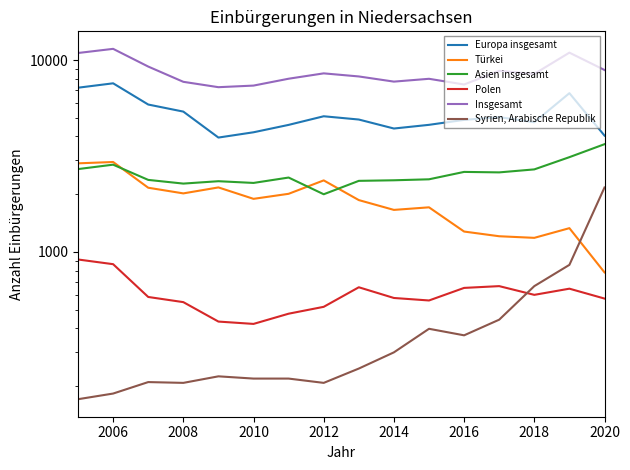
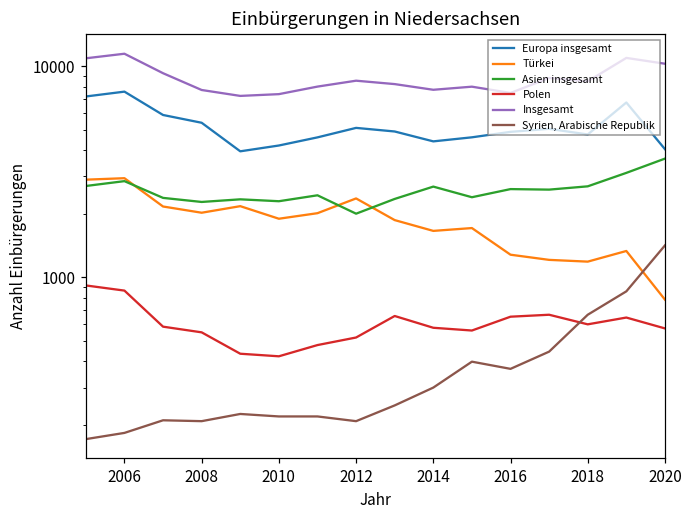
  {
    "Europa insgesamt": {
      "2006": 7600,
      "2008": 5400,
      "2010": 4200,
      "2012": 5100,
      "2014": 4400,
      "2020": 4000
    },
    "Türkei": {
      "2006": 2900,
      "2008": 2000,
      "2010": 1900,
      "2012": 2400,
      "2014": 1700,
      "2016": 1300,
      "2018": 1200,
      "2020": 780
    },
    "Asien insgesamt": {
      "2006": 2900,
      "2008": 2300,
      "2010": 2300,
      "2012": 2000,
-     "2014": 2400,
+     "2014": 2700,
      "2016": 2600,
      "2018": 2700,
      "2020": 3600
    },
    "Polen": {
      "2006": 900,
      "2008": 550,
      "2010": 420,
      "2012": 520,
      "2014": 580,
      "2016": 650,
      "2018": 600,
      "2020": 570
    },
    "Insgesamt": {
      "2006": 11000,
      "2008": 7700,
      "2010": 7400,
      "2012": 9000,
      "2014": 7700,
-     "2020": 9000
+     "2020": 10000
    },
    "Syrien, Arabische Republik": {
      "2006": 180,
      "2008": 210,
      "2010": 220,
      "2012": 210,
      "2014": 300,
      "2016": 370,
      "2018": 660,
-     "2020": 2200
+     "2020": 1400
    }
  }
